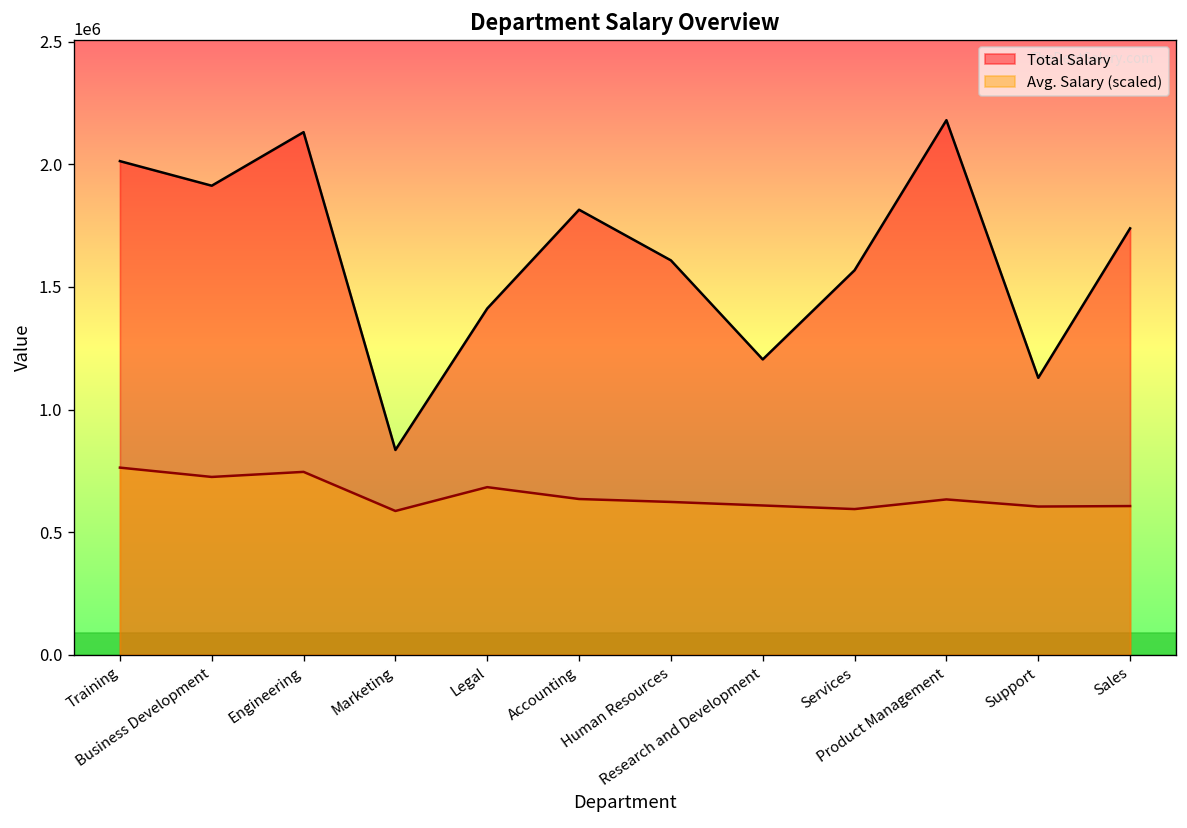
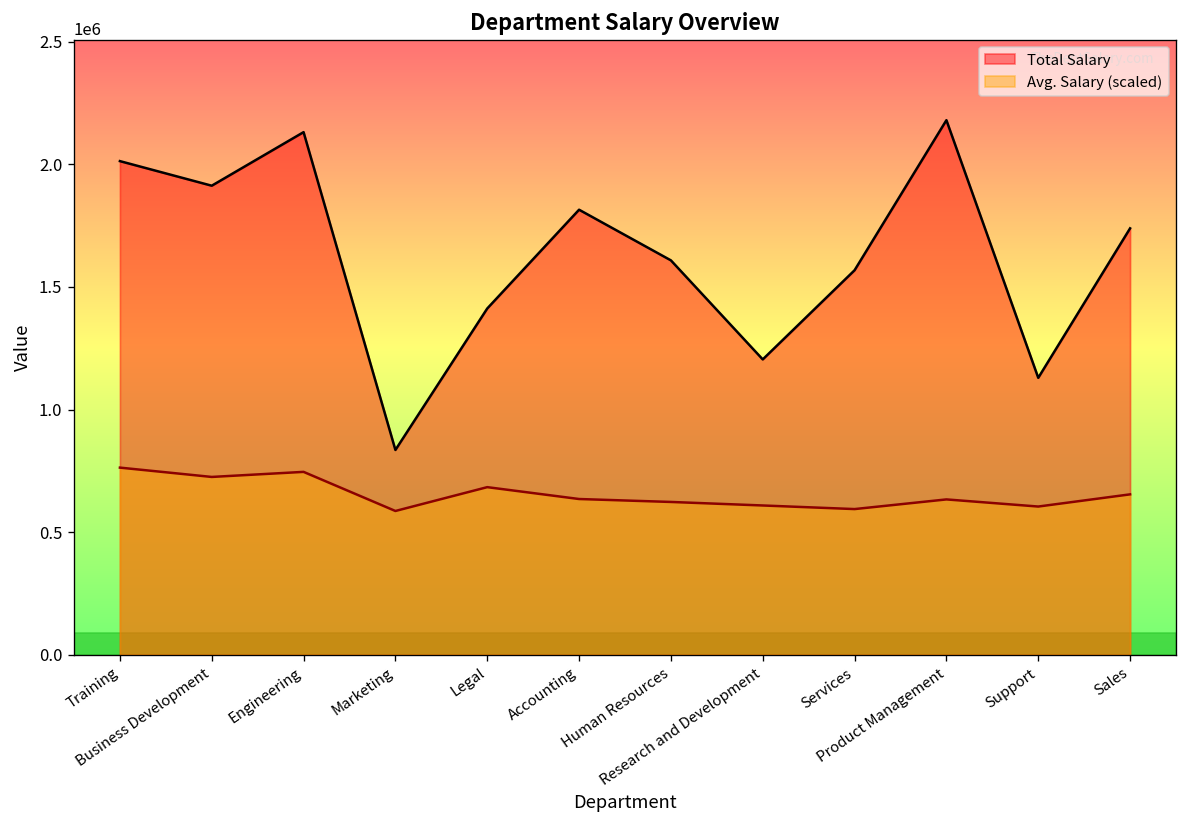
  {
    "Total Salary": {
      "Training": 2010000,
      "Business Development": 1910000,
      "Engineering": 2130000,
      "Marketing": 840000,
      "Legal": 1410000,
      "Accounting": 1810000,
      "Human Resources": 1610000,
      "Research and Development": 1200000,
      "Services": 1570000,
      "Product Management": 2180000,
      "Support": 1130000,
      "Sales": 1740000
    },
    "Avg. Salary (scaled)": {
      "Training": 760000,
      "Business Development": 730000,
      "Engineering": 750000,
      "Marketing": 590000,
      "Legal": 680000,
      "Accounting": 640000,
      "Human Resources": 620000,
      "Research and Development": 610000,
      "Services": 590000,
      "Product Management": 630000,
      "Support": 600000,
-     "Sales": 610000
+     "Sales": 650000
    }
  }
